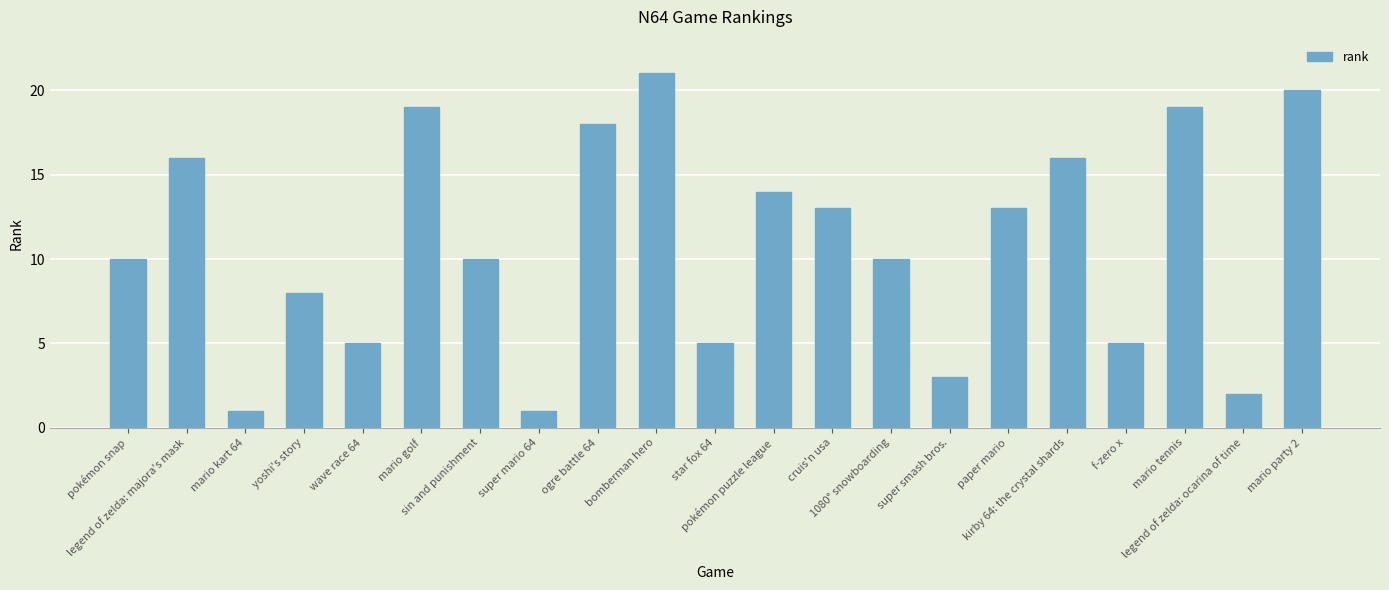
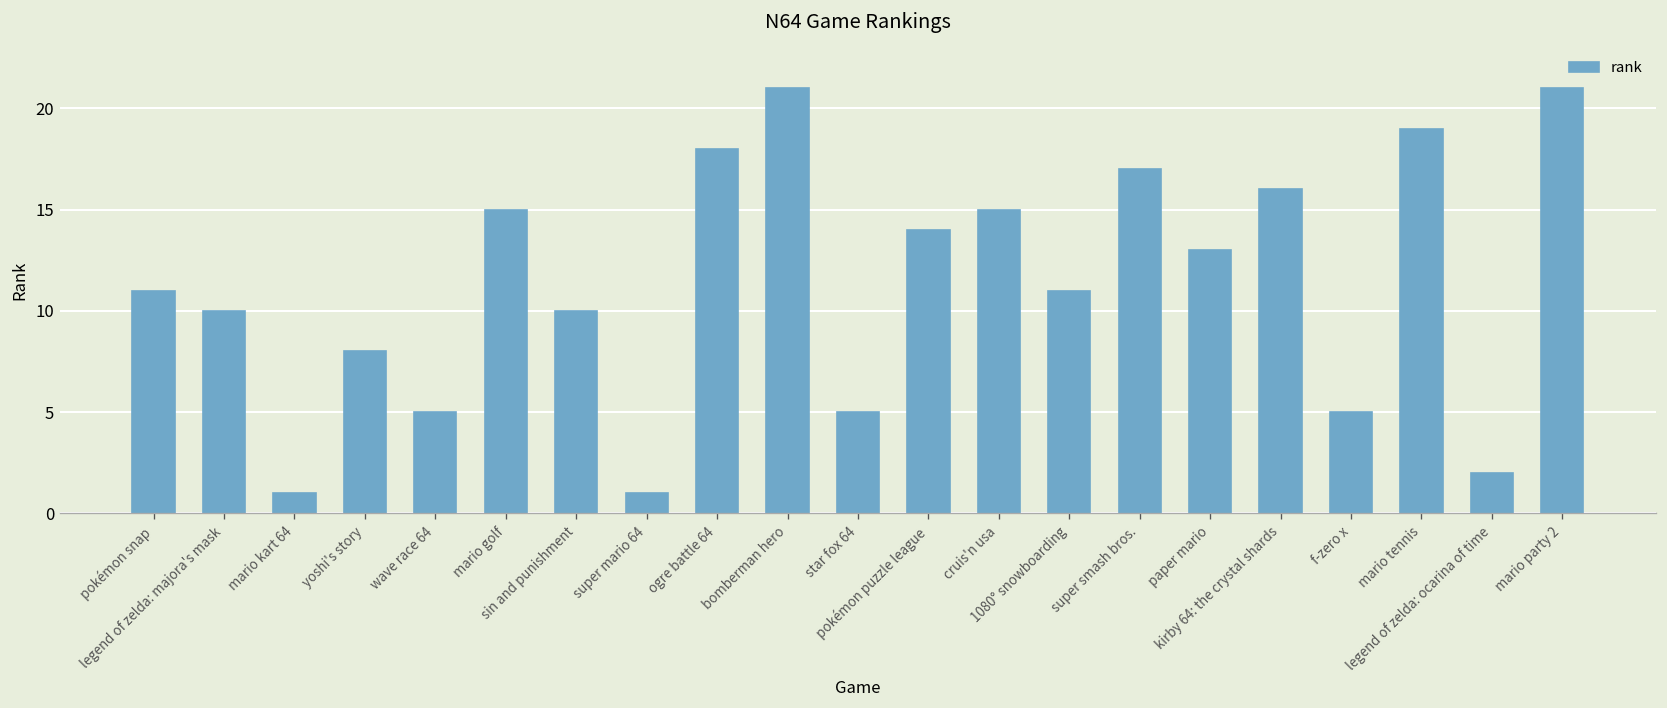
  {
-   "pokémon snap": 10,
-   "legend of zelda: majora's mask": 16,
+   "pokémon snap": 11,
+   "legend of zelda: majora's mask": 10,
    "mario kart 64": 1,
    "yoshi's story": 8,
    "wave race 64": 5,
-   "mario golf": 19,
+   "mario golf": 15,
    "sin and punishment": 10,
    "super mario 64": 1,
    "ogre battle 64": 18,
    "bomberman hero": 21,
    "star fox 64": 5,
    "pokémon puzzle league": 14,
-   "cruis'n usa": 13,
-   "1080° snowboarding": 10,
-   "super smash bros.": 3,
+   "cruis'n usa": 15,
+   "1080° snowboarding": 11,
+   "super smash bros.": 17,
    "paper mario": 13,
    "kirby 64: the crystal shards": 16,
    "f-zero x": 5,
    "mario tennis": 19,
    "legend of zelda: ocarina of time": 2,
-   "mario party 2": 20
+   "mario party 2": 21
  }
